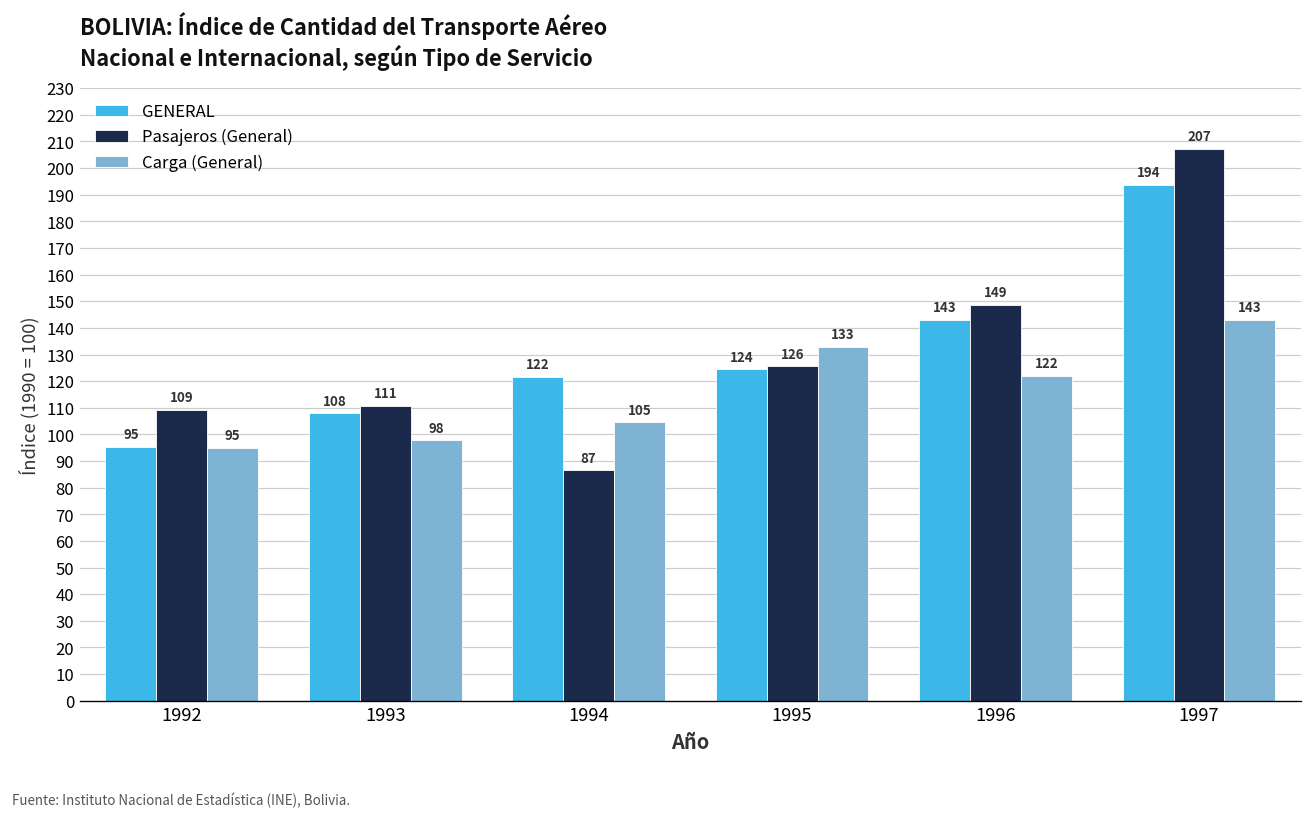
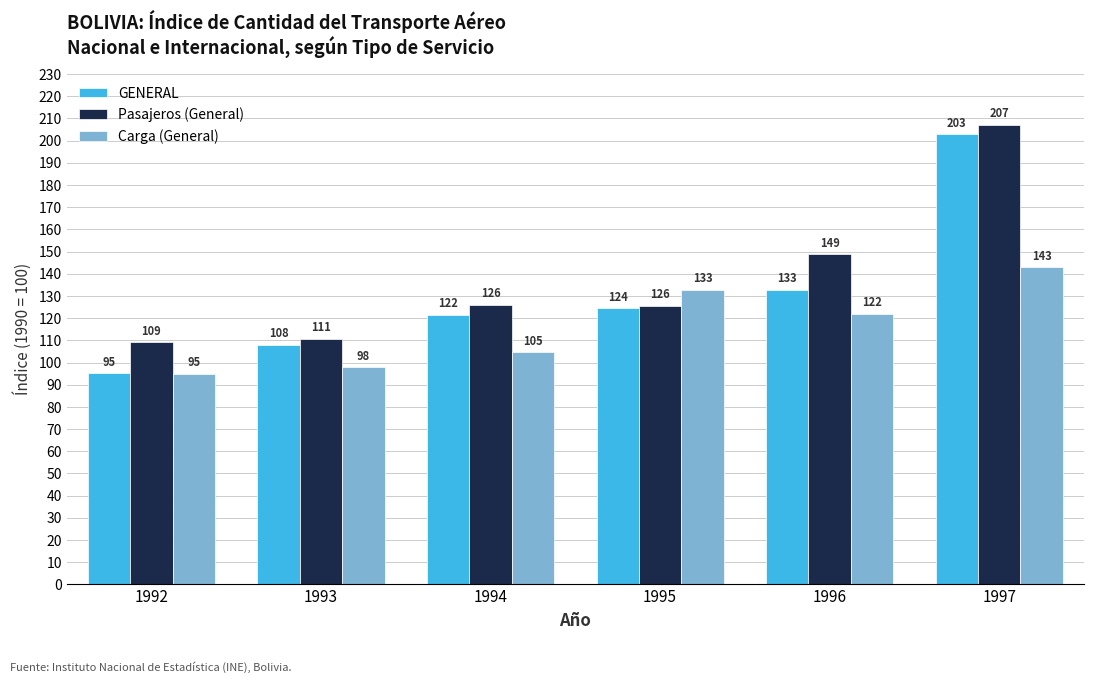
  {
    "GENERAL": {
      "1992": 95,
      "1993": 108,
      "1994": 122,
      "1995": 124,
-     "1996": 143,
-     "1997": 194
+     "1996": 133,
+     "1997": 203
    },
    "Pasajeros (General)": {
      "1992": 109,
      "1993": 111,
-     "1994": 87,
+     "1994": 126,
      "1995": 126,
      "1996": 149,
      "1997": 207
    },
    "Carga (General)": {
      "1992": 95,
      "1993": 98,
      "1994": 105,
      "1995": 133,
      "1996": 122,
      "1997": 143
    }
  }
